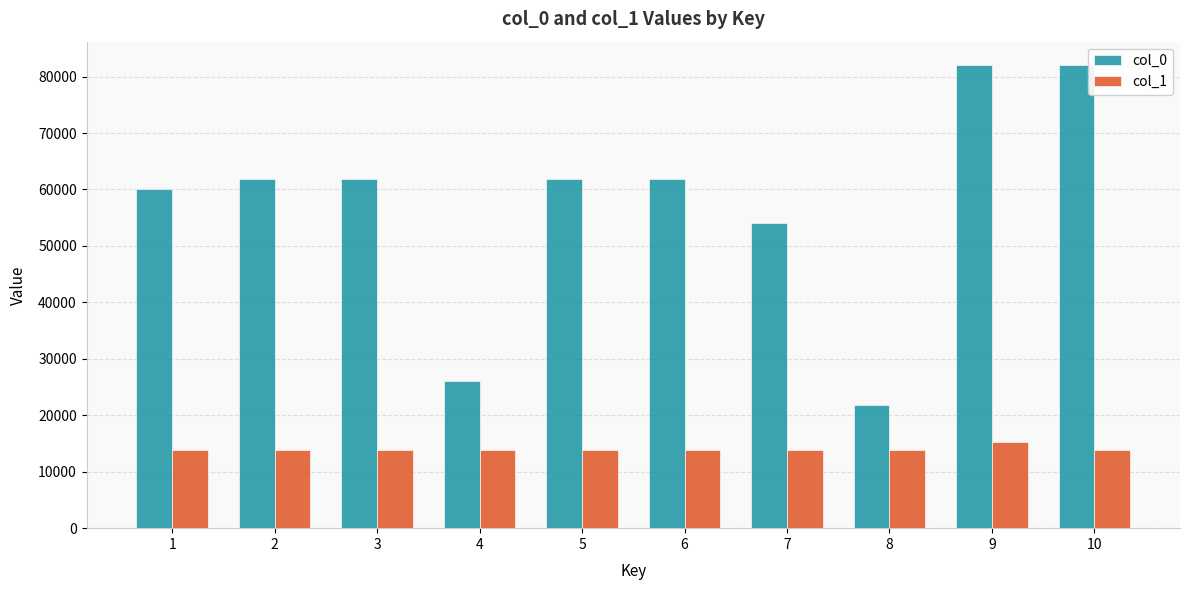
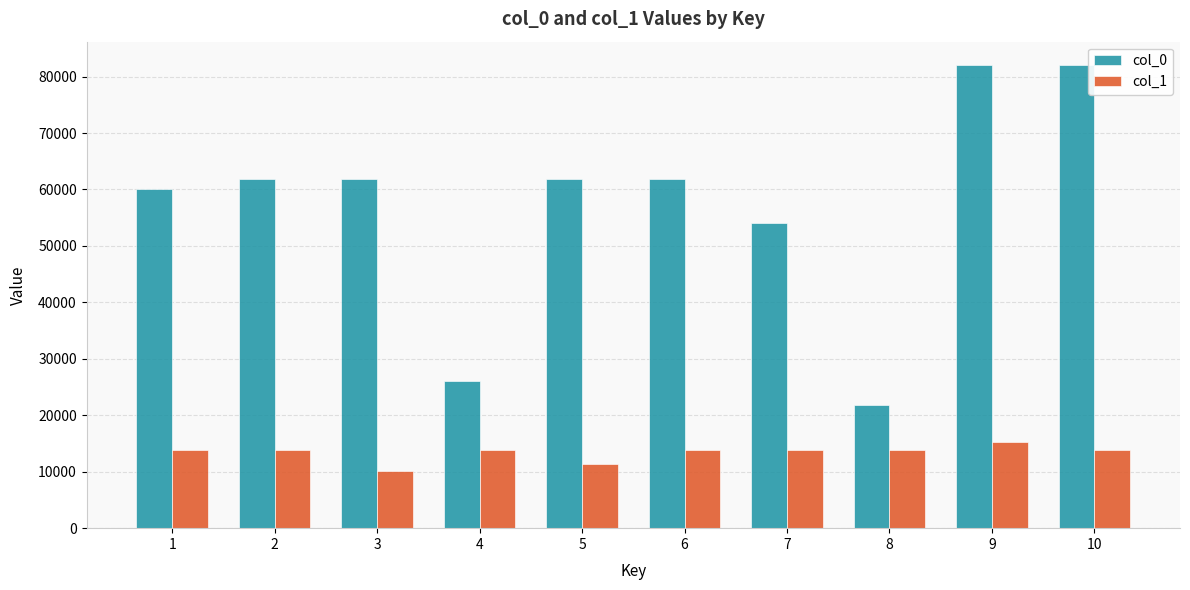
  {
    "col_0": {
      "1": 60000,
      "2": 62000,
      "3": 62000,
      "4": 26000,
      "5": 62000,
      "6": 62000,
      "7": 54000,
      "8": 22000,
      "9": 82000,
      "10": 82000
    },
    "col_1": {
      "1": 14000,
      "2": 14000,
-     "3": 14000,
+     "3": 10000,
      "4": 14000,
-     "5": 14000,
+     "5": 11000,
      "6": 14000,
      "7": 14000,
      "8": 14000,
      "9": 15000,
      "10": 14000
    }
  }
